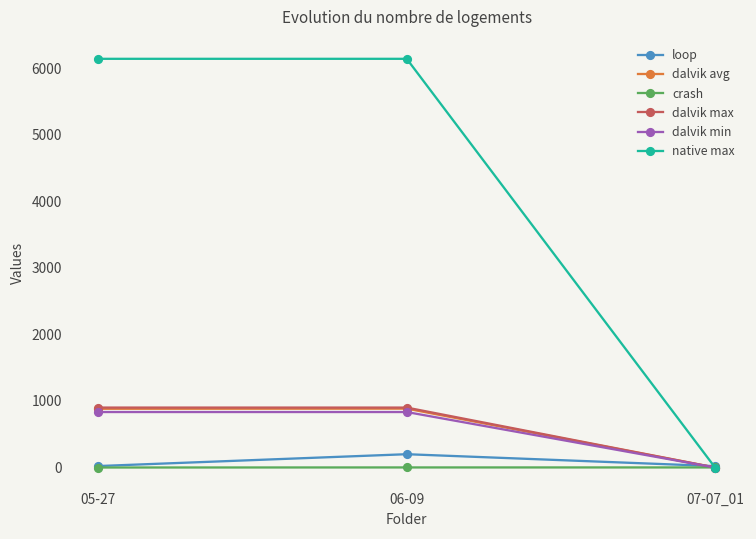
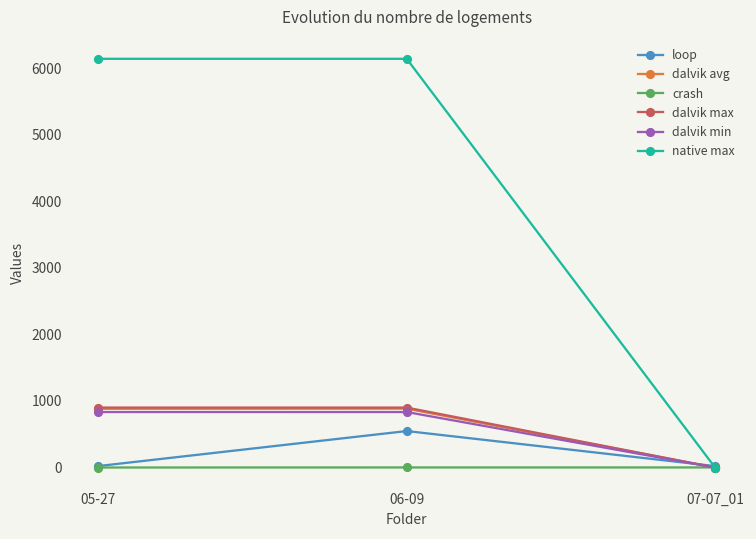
  {
    "loop": {
-     "06-09": 200
+     "06-09": 500
    },
    "crash": {
      "06-09": 0
    },
    "dalvik min": {
      "05-27": 800,
      "06-09": 800
    },
    "native max": {
      "05-27": 6100,
      "06-09": 6100
    }
  }
